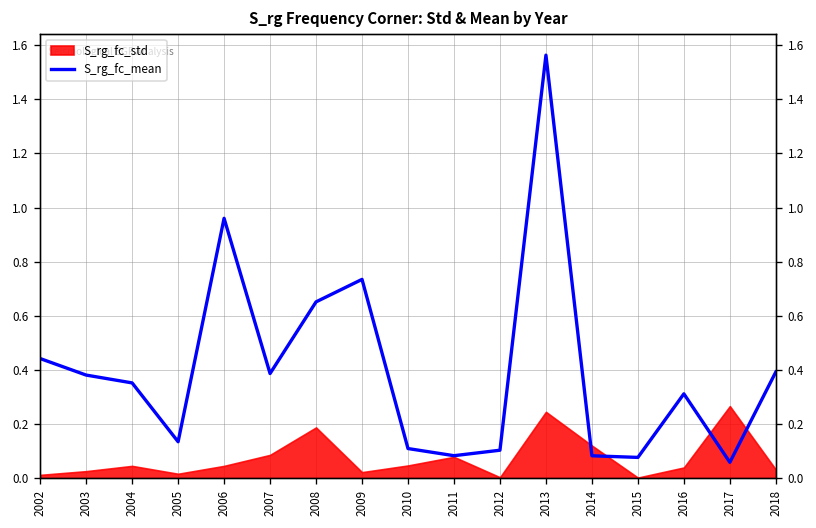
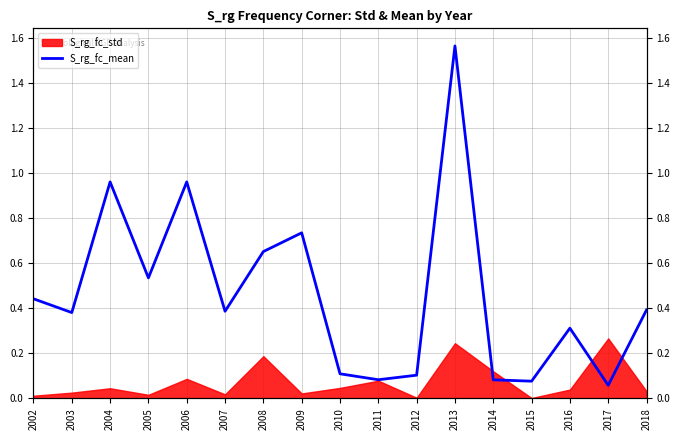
  {
    "S_rg_fc_mean": {
      "2002": 0.44,
      "2003": 0.38,
-     "2004": 0.35,
-     "2005": 0.13,
+     "2004": 0.96,
+     "2005": 0.53,
      "2006": 0.96,
      "2007": 0.39,
      "2008": 0.65,
      "2009": 0.73,
      "2010": 0.11,
      "2012": 0.10,
      "2013": 1.56,
      "2014": 0.08,
      "2015": 0.08,
      "2016": 0.31,
      "2017": 0.06,
      "2018": 0.39
    },
    "S_rg_fc_std": {
      "2002": 0.01,
      "2003": 0.03,
      "2004": 0.05,
      "2005": 0.02,
-     "2006": 0.05,
-     "2007": 0.09,
+     "2006": 0.09,
+     "2007": 0.02,
      "2008": 0.19,
      "2009": 0.02,
      "2010": 0.05,
      "2013": 0.24,
      "2014": 0.12,
      "2016": 0.04,
      "2017": 0.27,
      "2018": 0.03
    }
  }
